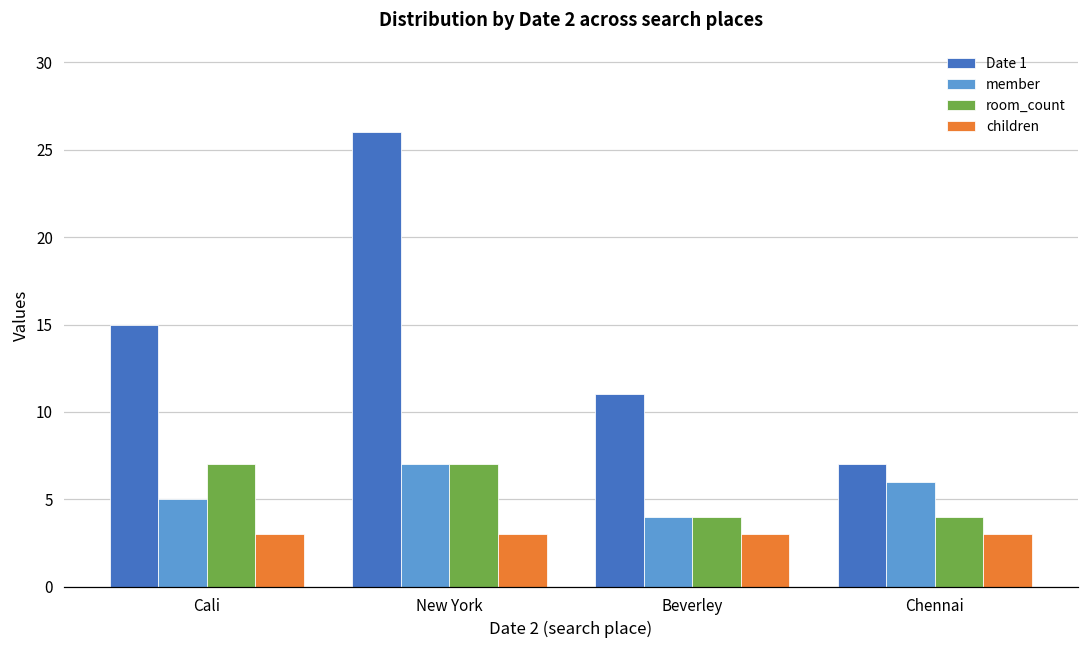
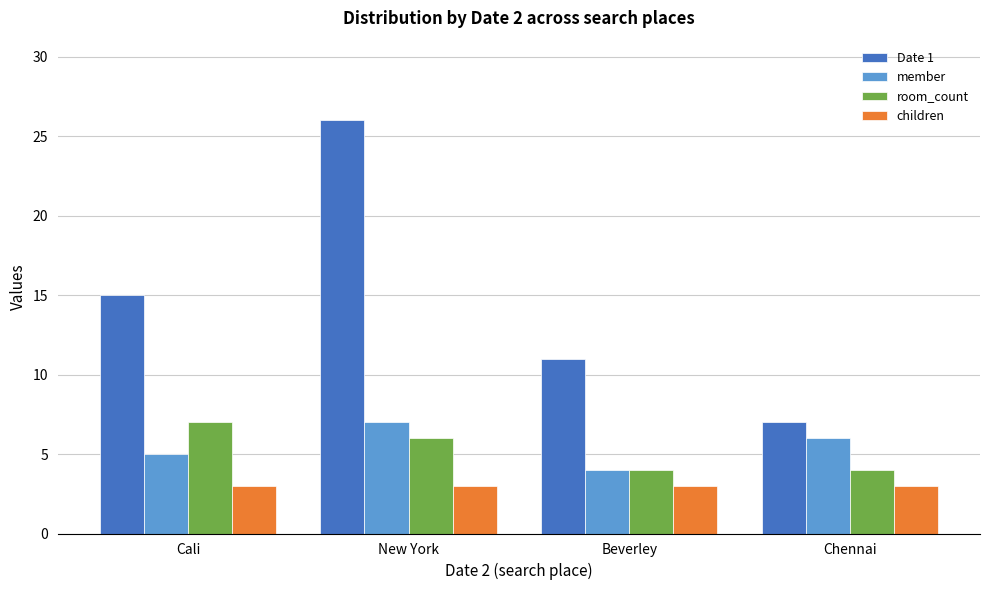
  {
    "room_count": {
      "Cali": 7,
-     "New York": 7,
+     "New York": 6,
      "Beverley": 4,
      "Chennai": 4
    },
    "children": {
      "Cali": 3,
      "New York": 3,
      "Beverley": 3,
      "Chennai": 3
    }
  }
